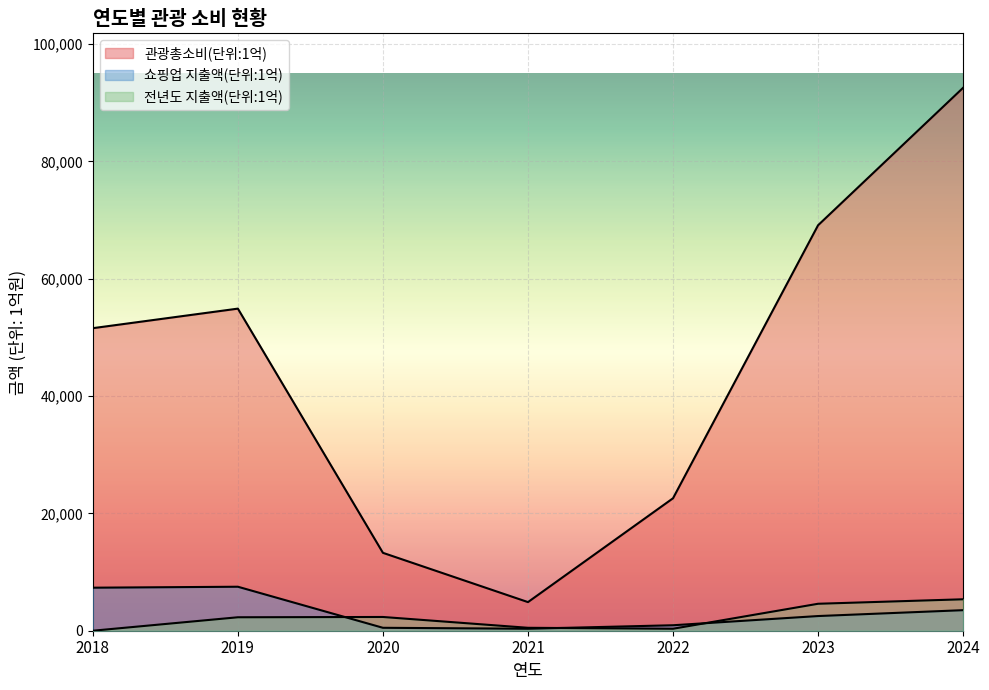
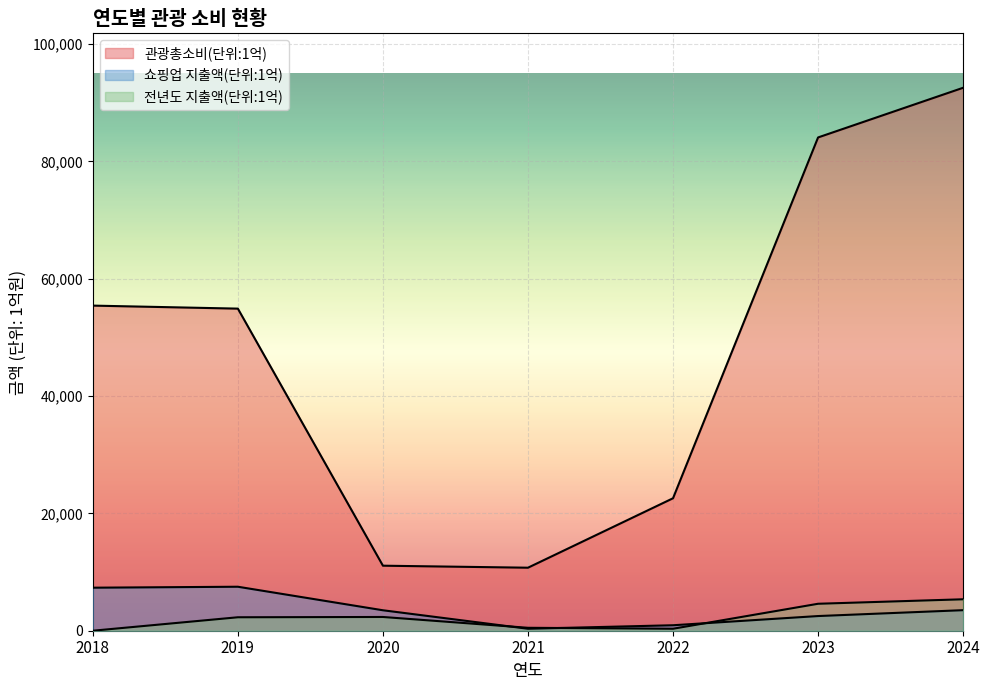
  {
    "관광총소비(단위:1억)": {
-     "2018": "52,000",
+     "2018": "55,000",
      "2019": "55,000",
-     "2020": "13,000",
-     "2021": "5,000",
+     "2020": "11,000",
+     "2021": "11,000",
      "2022": "23,000",
-     "2023": "69,000",
+     "2023": "84,000",
      "2024": "93,000"
    },
    "쇼핑업 지출액(단위:1억)": {
      "2018": "7,000",
      "2019": "7,000",
-     "2020": "0",
+     "2020": "3,000",
      "2022": "1,000",
      "2023": "3,000",
      "2024": "4,000"
    },
    "전년도 지출액(단위:1억)": {
      "2018": "0",
      "2019": "2,000",
      "2020": "2,000",
      "2022": "0",
      "2023": "5,000",
      "2024": "5,000"
    }
  }
